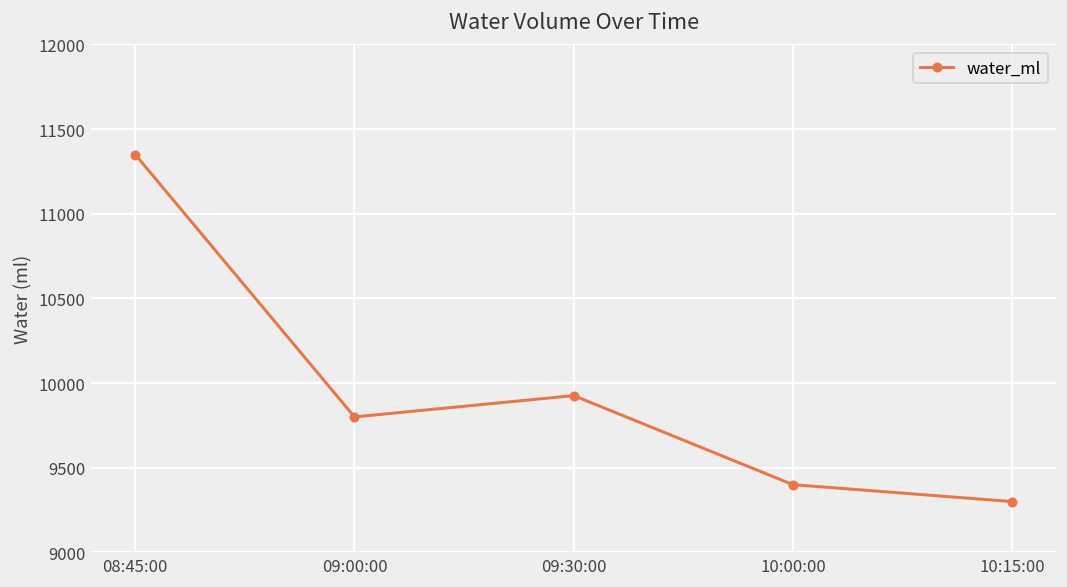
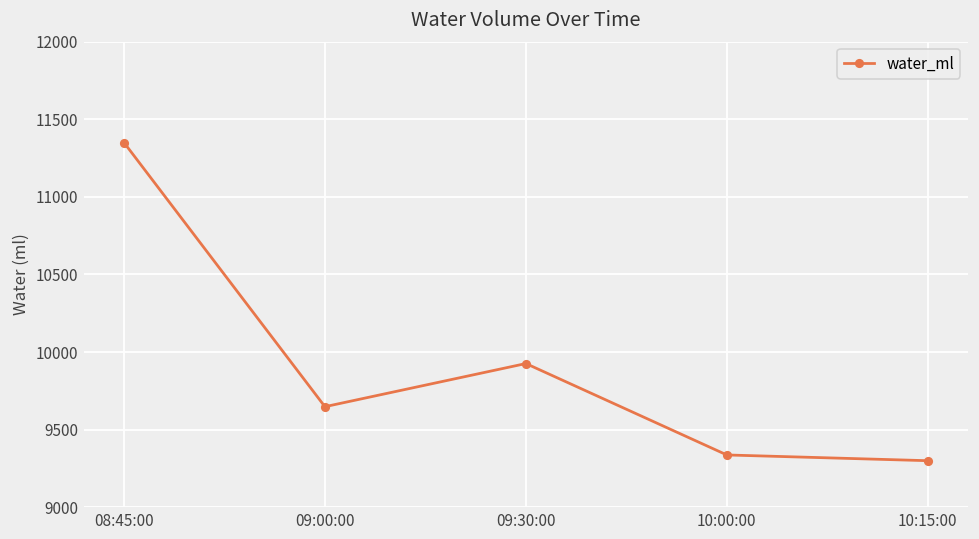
  {
    "08:45:00": 11350,
-   "09:00:00": 9800,
+   "09:00:00": 9650,
    "09:30:00": 9930,
-   "10:00:00": 9400,
+   "10:00:00": 9340,
    "10:15:00": 9300
  }
